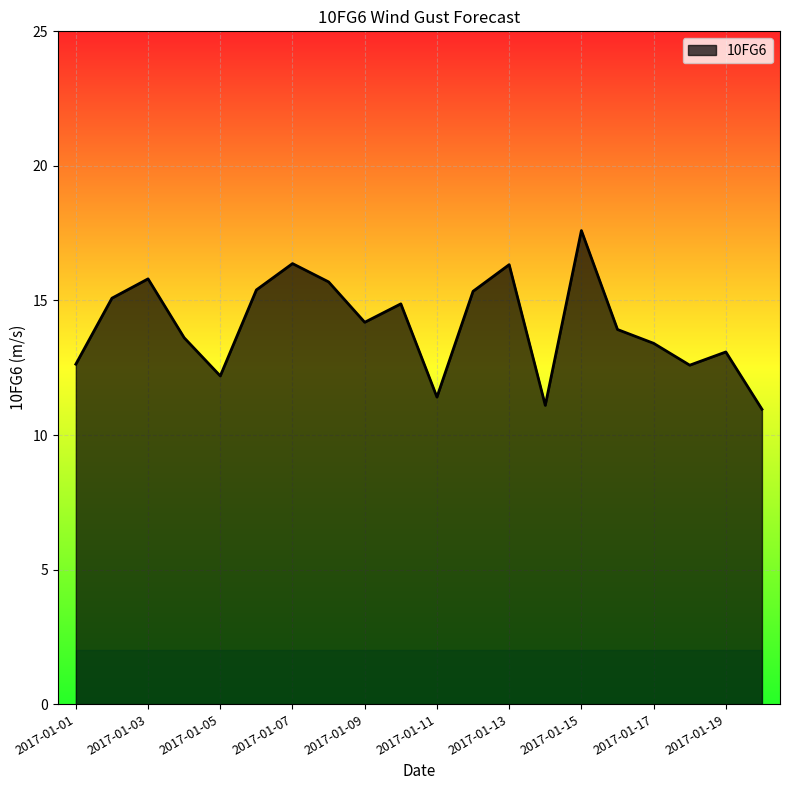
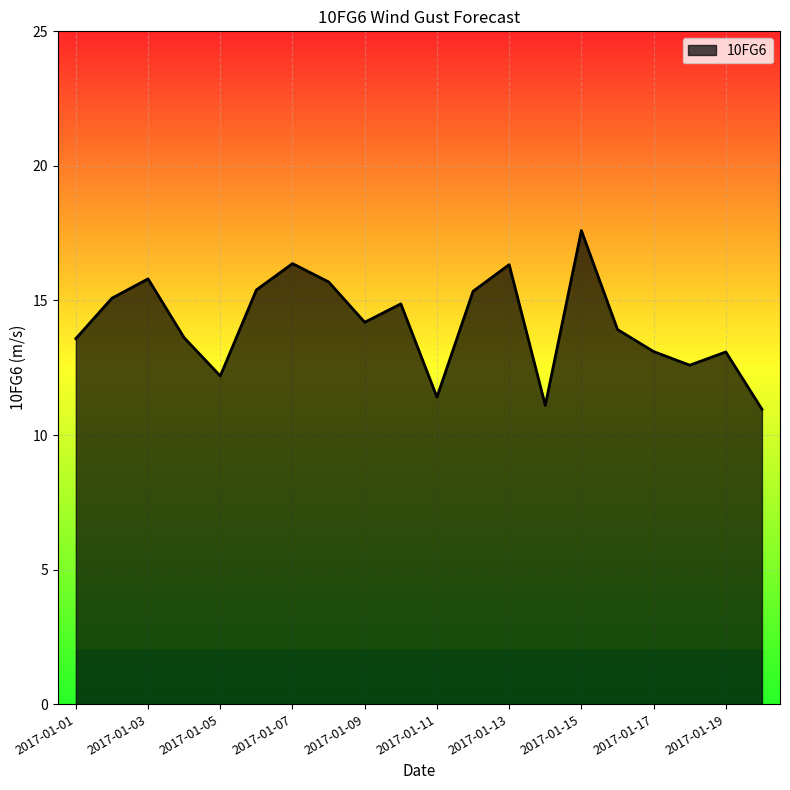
  {
    "10FG6": {
-     "2017-01-01": 12.6,
+     "2017-01-01": 13.6,
      "2017-01-03": 15.8,
      "2017-01-05": 12.2,
      "2017-01-07": 16.4,
      "2017-01-09": 14.2,
      "2017-01-11": 11.4,
      "2017-01-13": 16.3,
      "2017-01-15": 17.6,
-     "2017-01-17": 13.4,
+     "2017-01-17": 13.1,
      "2017-01-19": 13.1
    }
  }
